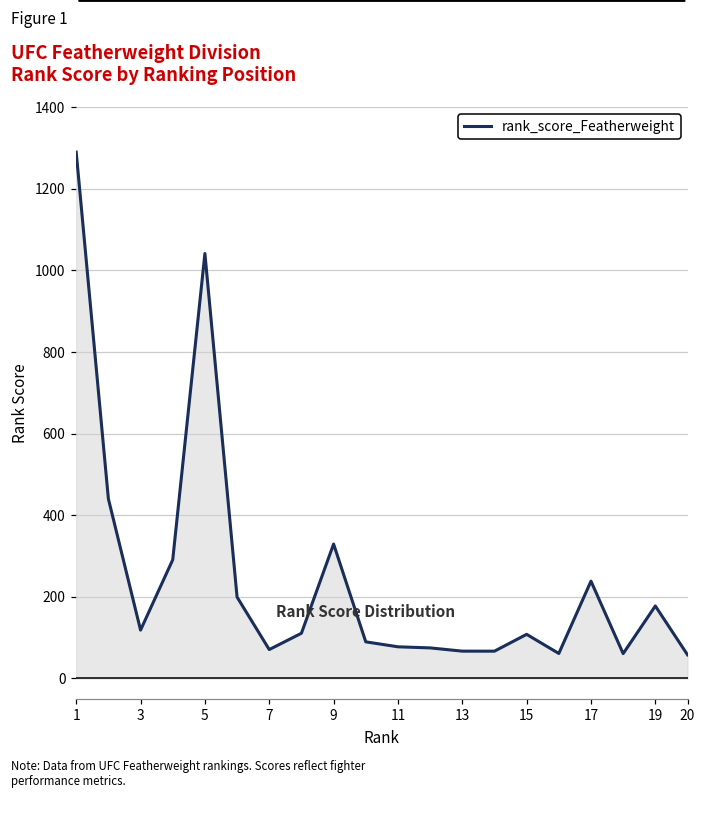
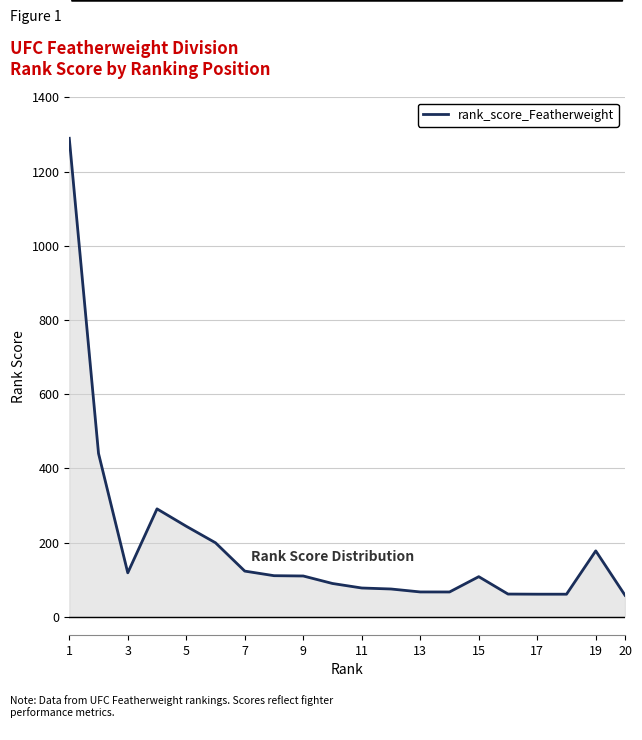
  {
    "1": 1290,
    "3": 120,
-   "5": 1040,
-   "7": 70,
-   "9": 330,
+   "5": 240,
+   "7": 120,
+   "9": 110,
    "11": 80,
    "13": 70,
    "15": 110,
-   "17": 240,
+   "17": 60,
    "19": 180,
    "20": 60
  }
